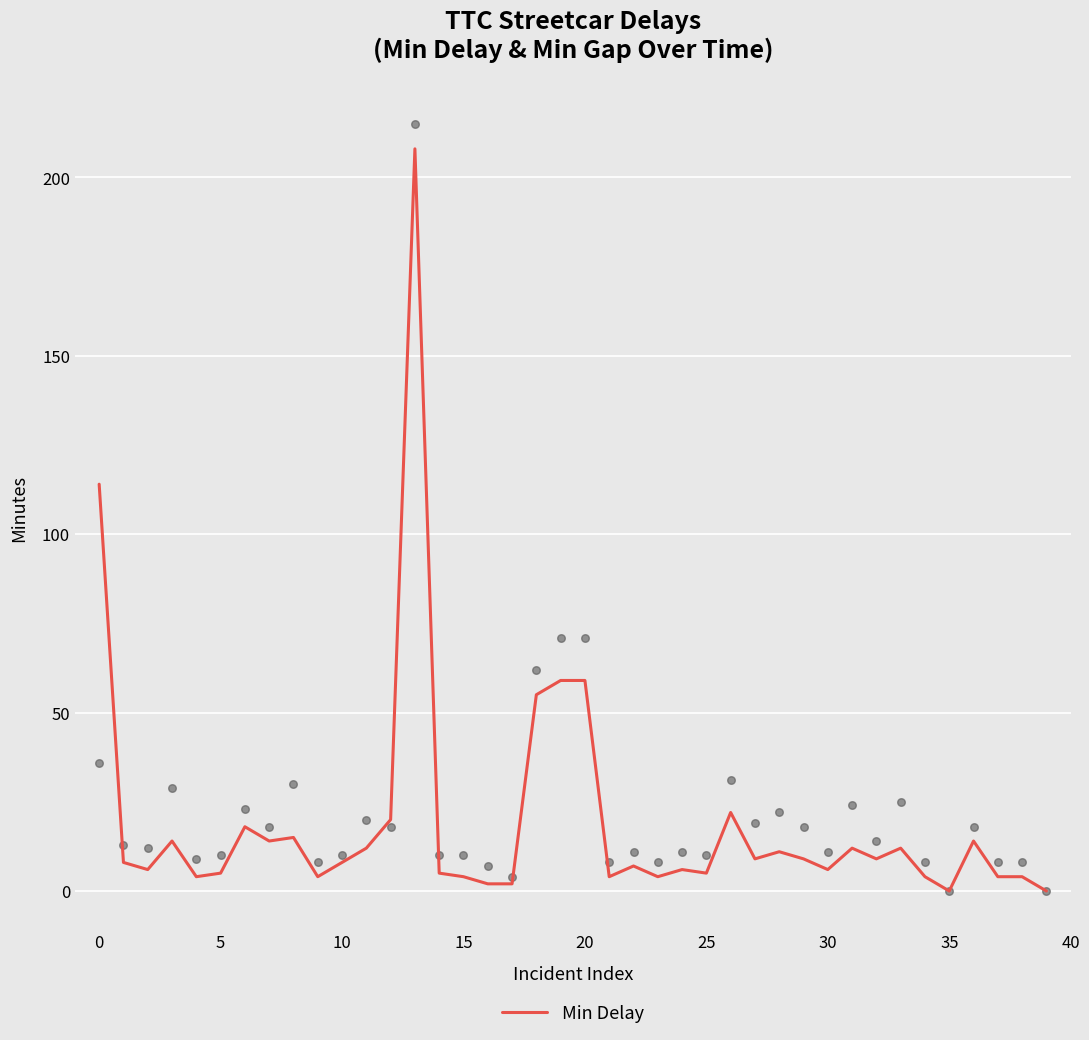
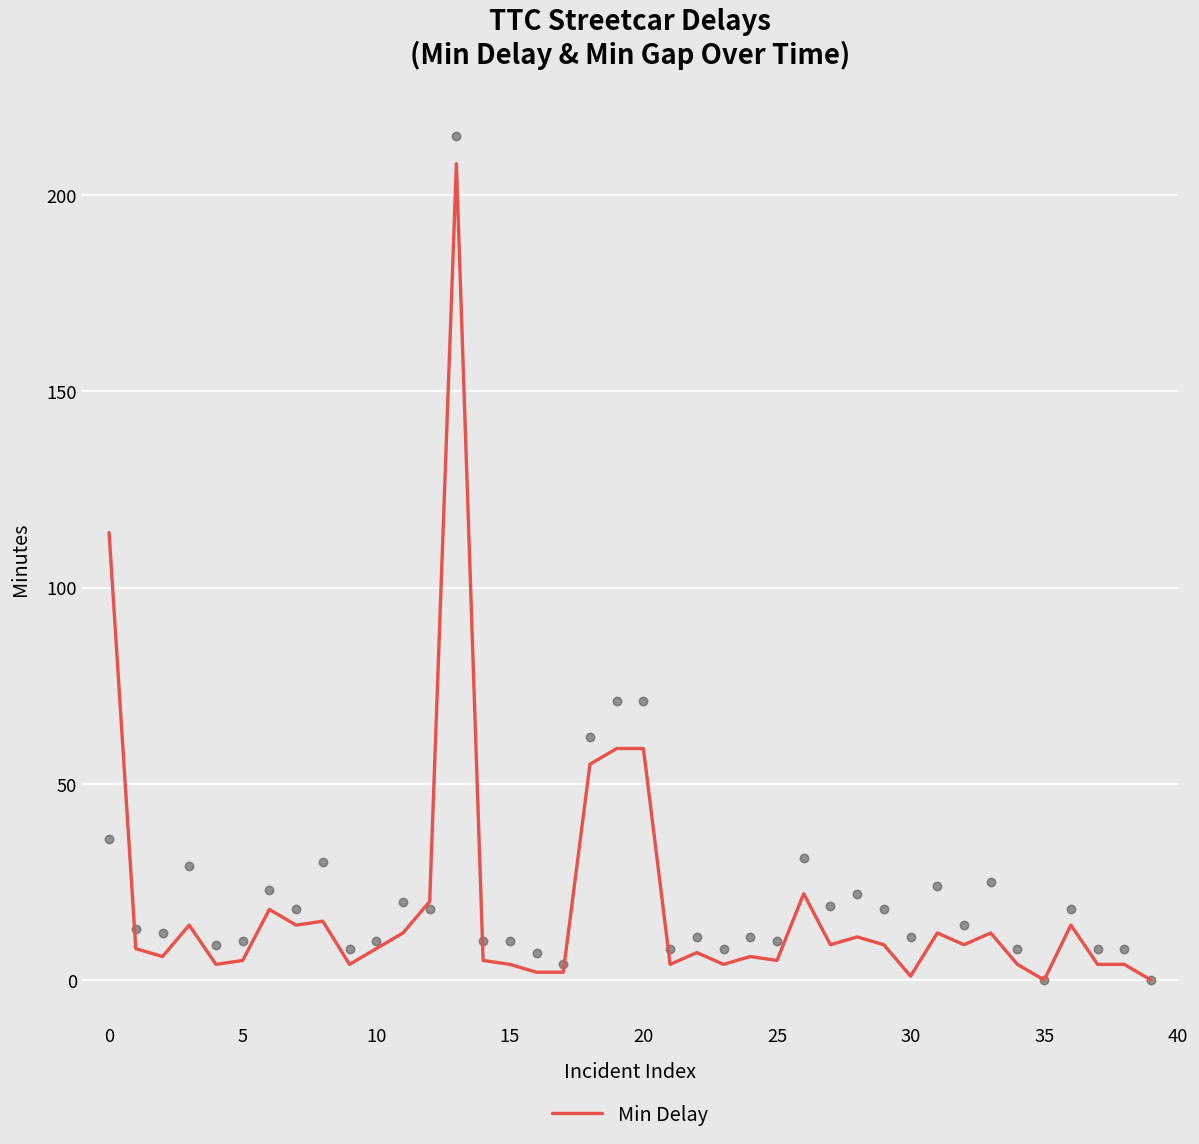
  {
    "Min Delay": {
      "0": 114,
      "5": 5,
      "10": 8,
      "15": 4,
      "20": 59,
      "25": 5,
-     "30": 6
+     "30": 1
    }
  }
